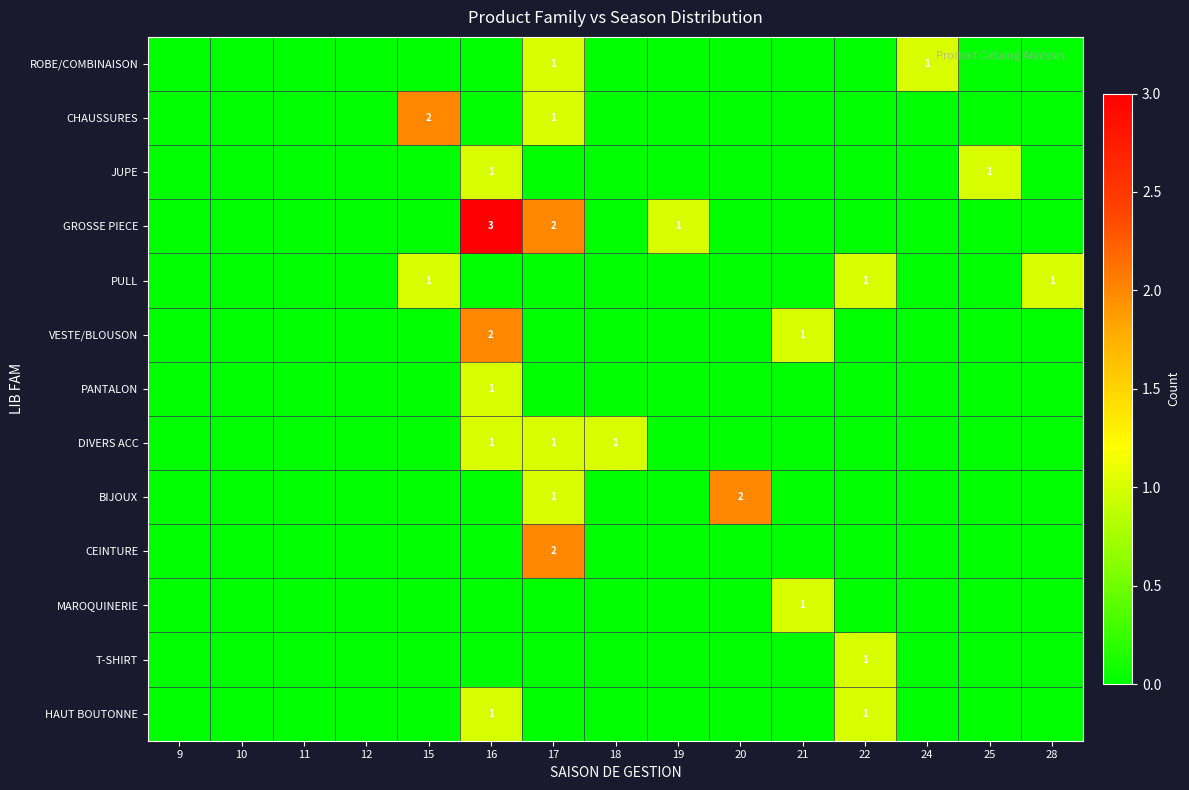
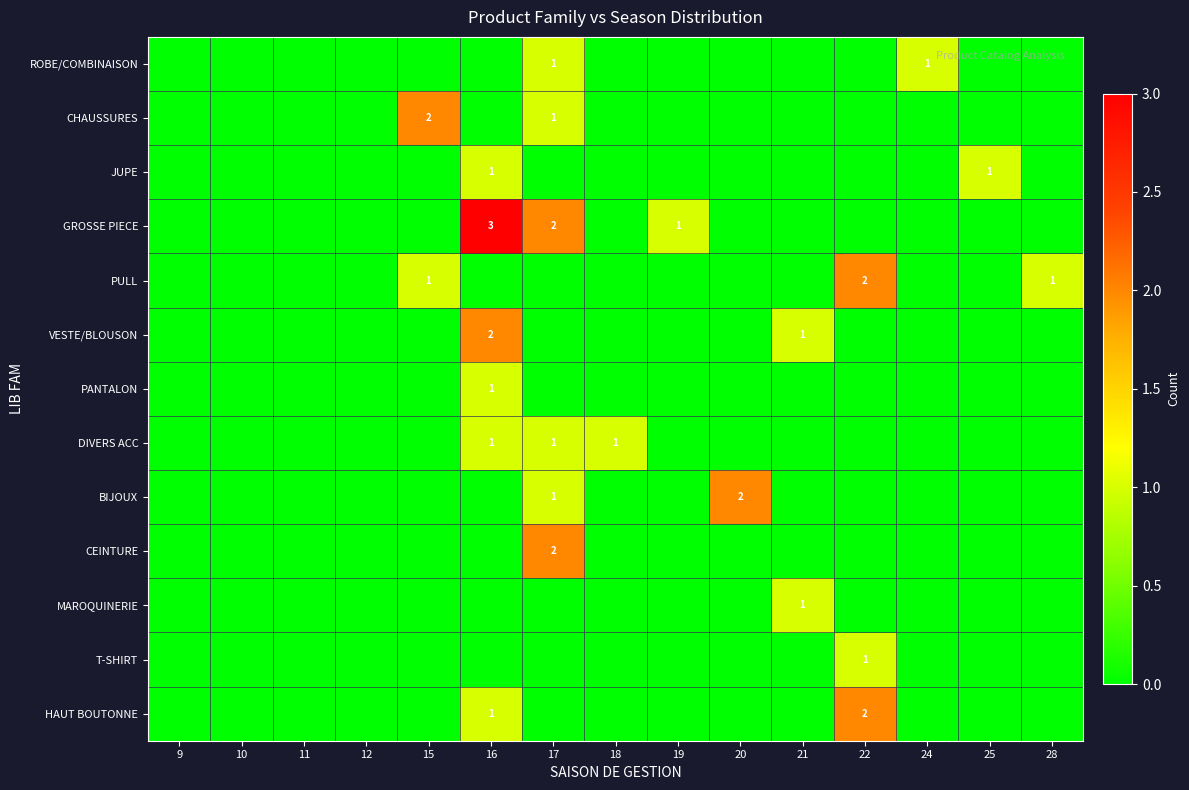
  {
    "ROBE/COMBINAISON": {
      "17": 1,
      "24": 1
    },
    "CHAUSSURES": {
      "15": 2,
      "17": 1
    },
    "JUPE": {
      "16": 1,
      "25": 1
    },
    "GROSSE PIECE": {
      "16": 3,
      "17": 2,
      "19": 1
    },
    "PULL": {
      "15": 1,
-     "22": 1,
+     "22": 2,
      "28": 1
    },
    "VESTE/BLOUSON": {
      "16": 2,
      "21": 1
    },
    "PANTALON": {
      "16": 1
    },
    "DIVERS ACC": {
      "16": 1,
      "17": 1,
      "18": 1
    },
    "BIJOUX": {
      "17": 1,
      "20": 2
    },
    "CEINTURE": {
      "17": 2
    },
    "MAROQUINERIE": {
      "21": 1
    },
    "T-SHIRT": {
      "22": 1
    },
    "HAUT BOUTONNE": {
      "16": 1,
-     "22": 1
+     "22": 2
    }
  }
